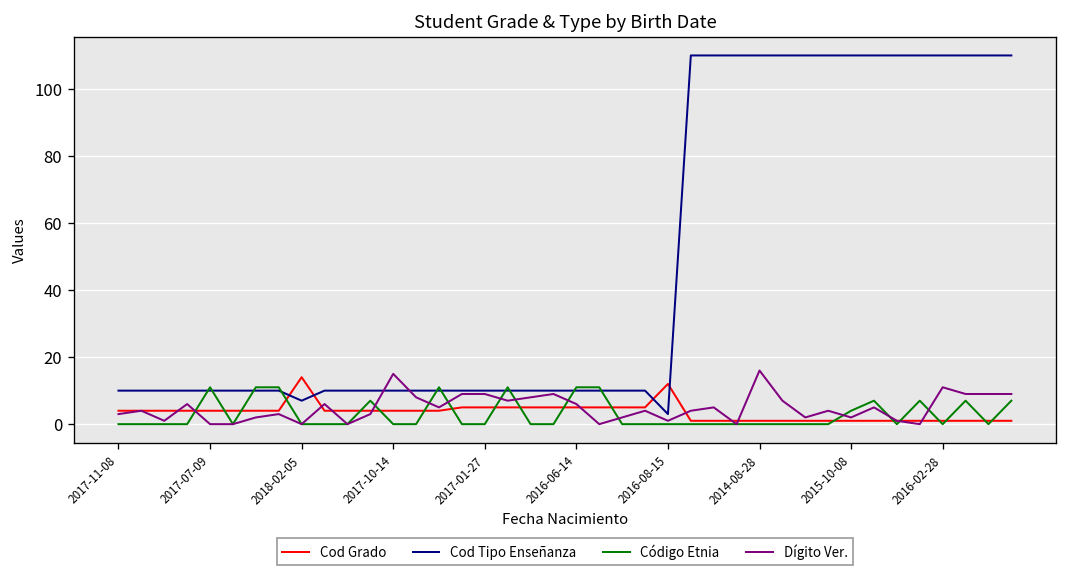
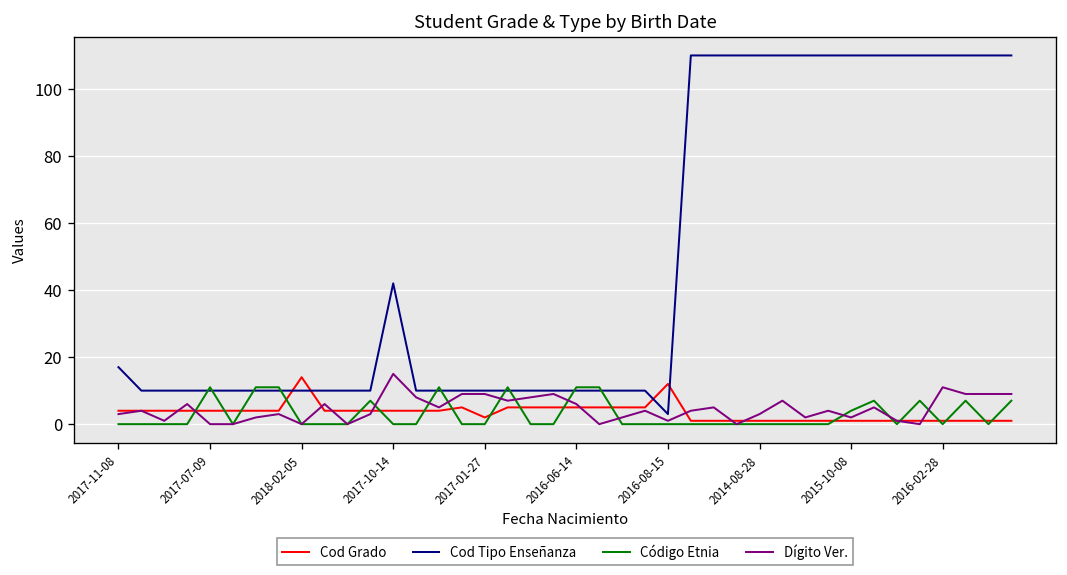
  {
    "Cod Grado": {
      "2017-11-08": 4,
      "2018-02-05": 14,
      "2017-10-14": 4,
-     "2017-01-27": 5,
+     "2017-01-27": 2,
      "2016-08-15": 12,
      "2014-08-28": 1,
      "2015-10-08": 1,
      "2016-02-28": 1
    },
    "Cod Tipo Enseñanza": {
-     "2017-11-08": 10,
-     "2018-02-05": 7,
-     "2017-10-14": 10,
+     "2017-11-08": 17,
+     "2018-02-05": 10,
+     "2017-10-14": 42,
      "2017-01-27": 10,
      "2016-08-15": 3,
      "2014-08-28": 110,
      "2015-10-08": 110,
      "2016-02-28": 110
    },
    "Código Etnia": {
      "2017-11-08": 0,
      "2017-10-14": 0,
      "2017-01-27": 0,
      "2016-08-15": 0,
      "2014-08-28": 0,
      "2015-10-08": 4,
      "2016-02-28": 0
    },
    "Dígito Ver.": {
      "2017-11-08": 3,
      "2017-10-14": 15,
      "2017-01-27": 9,
      "2016-08-15": 1,
-     "2014-08-28": 16,
+     "2014-08-28": 3,
      "2015-10-08": 2,
      "2016-02-28": 11
    }
  }
